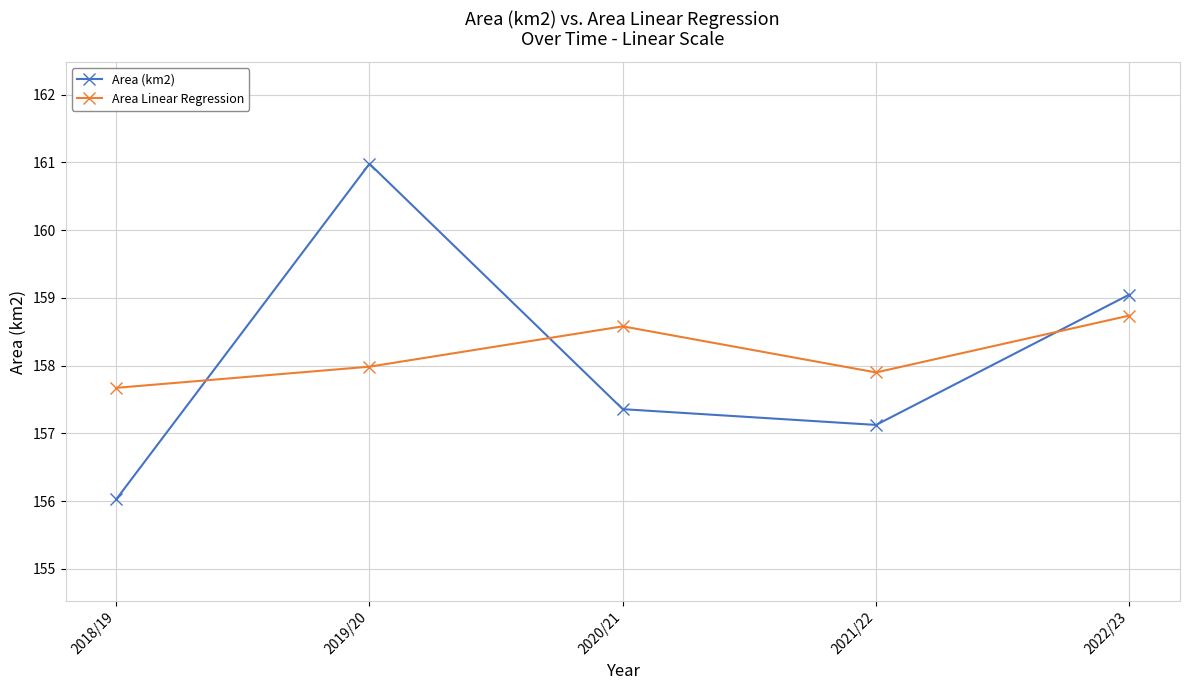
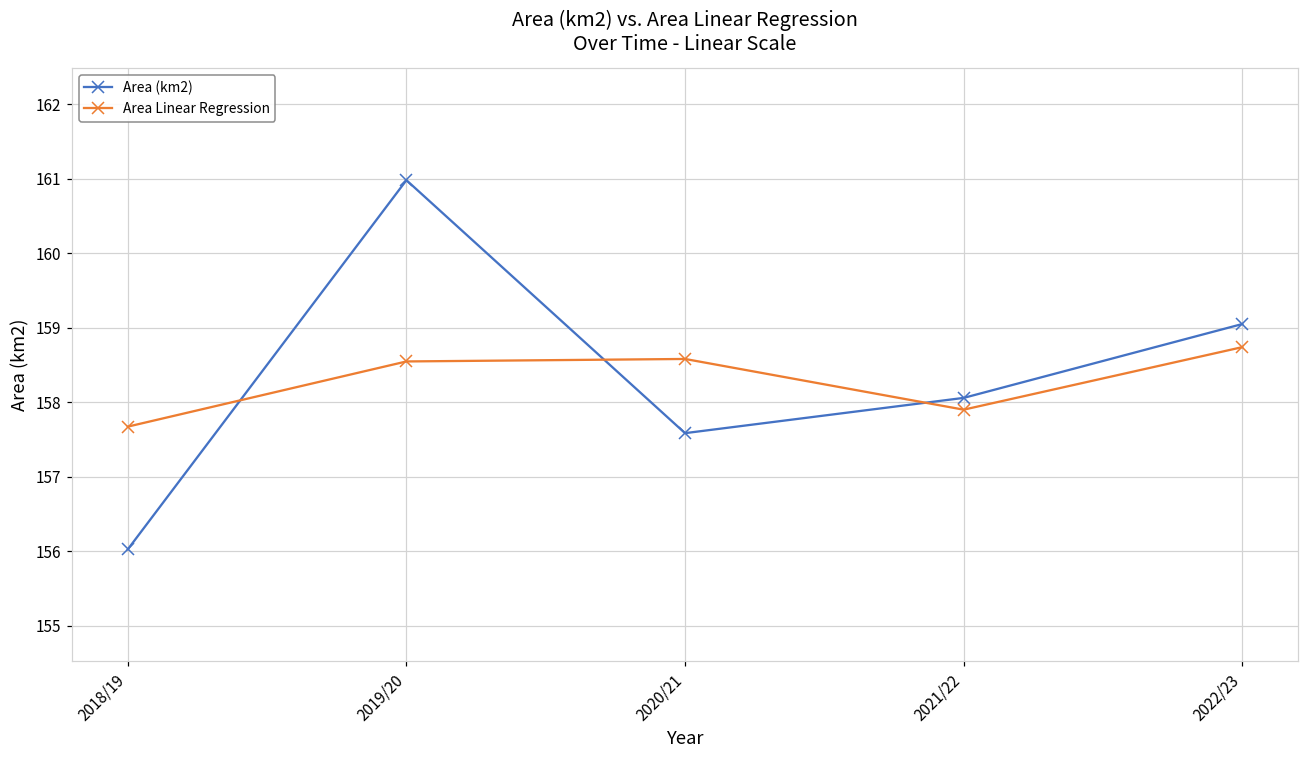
  {
    "Area (km2)": {
      "2018/19": 156.0,
      "2019/20": 161.0,
-     "2020/21": 157.4,
-     "2021/22": 157.1,
+     "2020/21": 157.6,
+     "2021/22": 158.1,
      "2022/23": 159.0
    },
    "Area Linear Regression": {
      "2018/19": 157.7,
-     "2019/20": 158.0,
+     "2019/20": 158.5,
      "2020/21": 158.6,
      "2021/22": 157.9,
      "2022/23": 158.7
    }
  }
